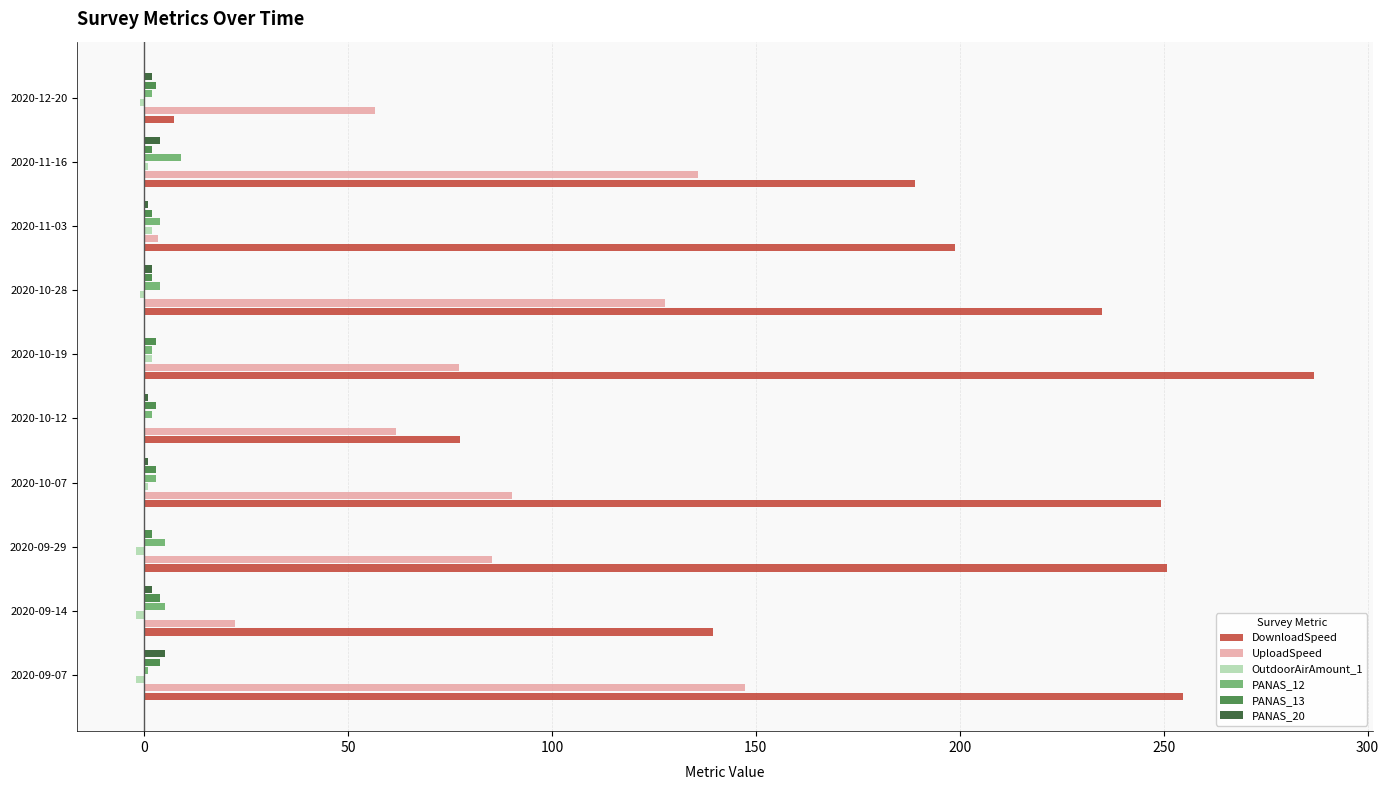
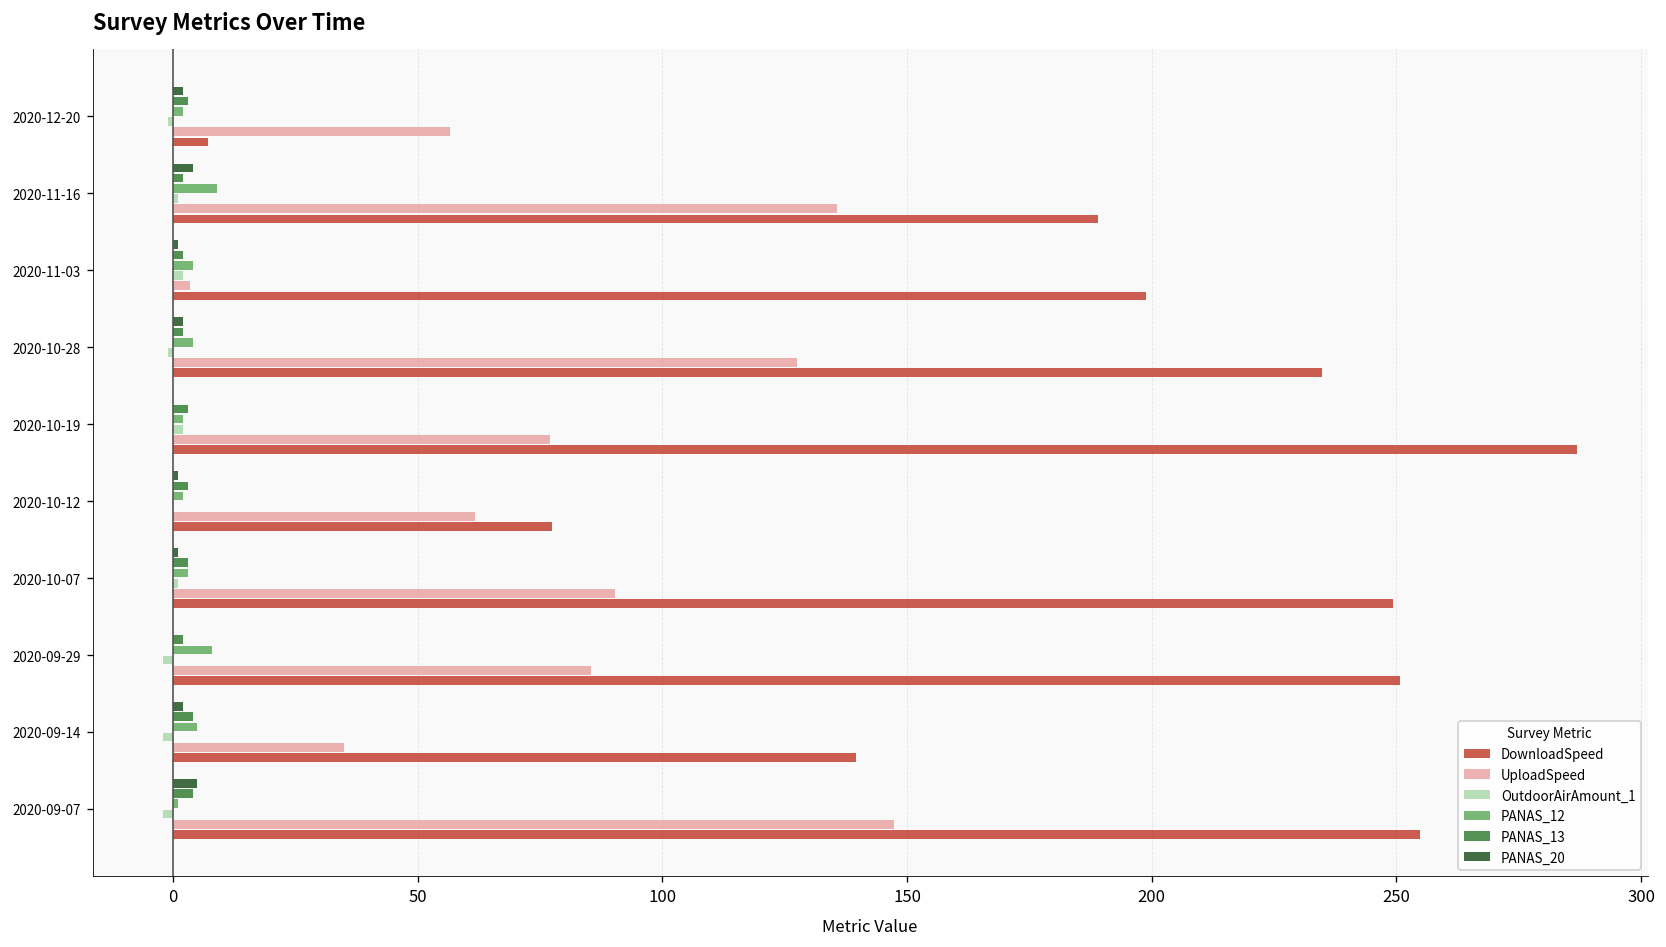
  {
    "DownloadSpeed": {
      "2020-12-20": 7,
      "2020-11-16": 189,
      "2020-11-03": 199,
      "2020-10-28": 235,
      "2020-10-19": 287,
      "2020-10-12": 77,
      "2020-10-07": 249,
      "2020-09-29": 251,
      "2020-09-14": 140,
      "2020-09-07": 255
    },
    "UploadSpeed": {
      "2020-12-20": 57,
      "2020-11-16": 136,
      "2020-11-03": 3,
      "2020-10-28": 128,
      "2020-10-19": 77,
      "2020-10-12": 62,
      "2020-10-07": 90,
      "2020-09-29": 85,
-     "2020-09-14": 22,
+     "2020-09-14": 35,
      "2020-09-07": 147
    },
    "OutdoorAirAmount_1": {
      "2020-12-20": -1,
      "2020-11-16": 1,
      "2020-11-03": 2,
      "2020-10-28": -1,
      "2020-10-19": 2,
      "2020-10-12": 0,
      "2020-10-07": 1,
      "2020-09-29": -2,
      "2020-09-14": -2,
      "2020-09-07": -2
    },
    "PANAS_12": {
      "2020-12-20": 2,
      "2020-11-16": 9,
      "2020-11-03": 4,
      "2020-10-28": 4,
      "2020-10-19": 2,
      "2020-10-12": 2,
      "2020-10-07": 3,
-     "2020-09-29": 5,
+     "2020-09-29": 8,
      "2020-09-14": 5,
      "2020-09-07": 1
    }
  }
